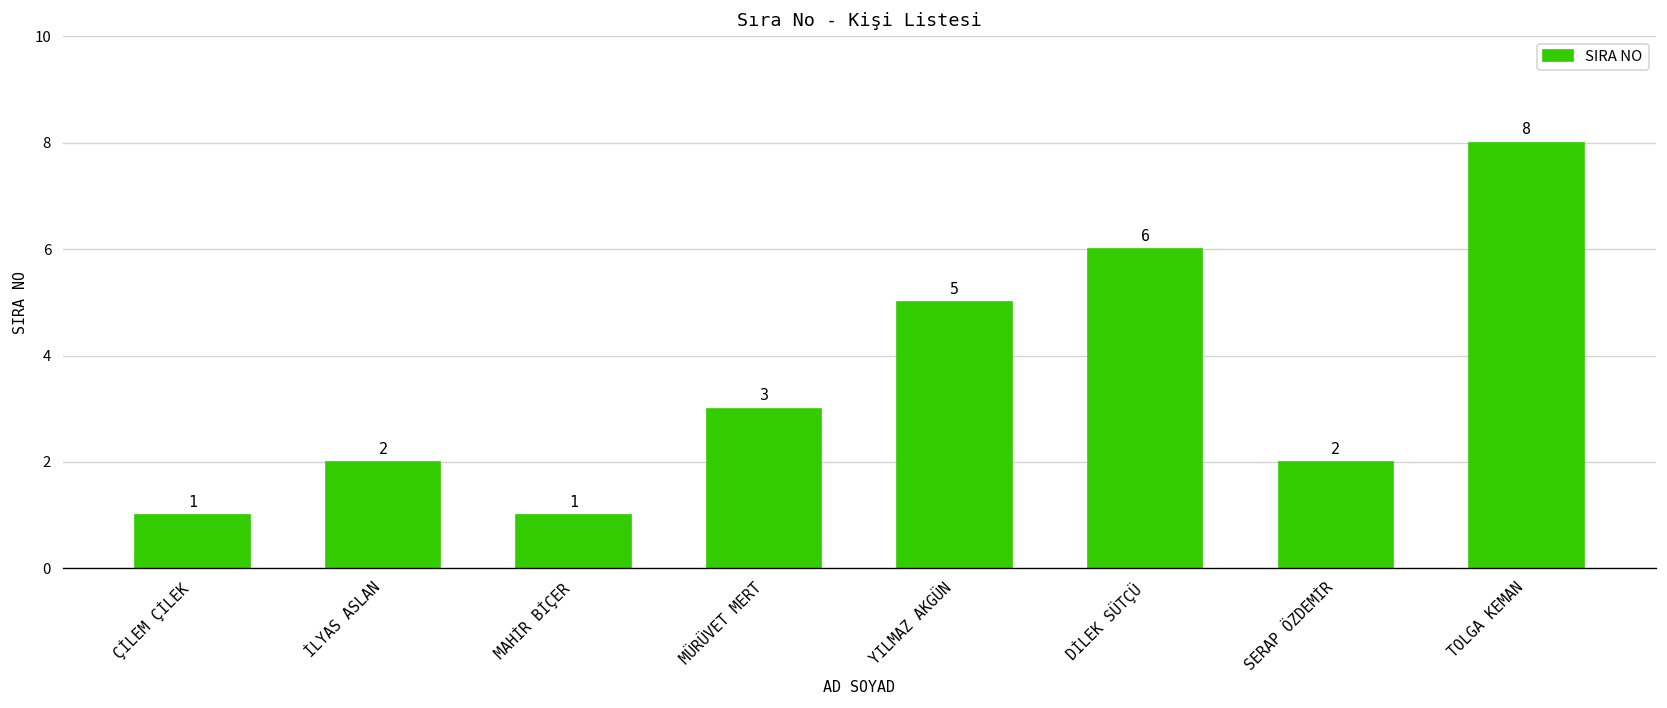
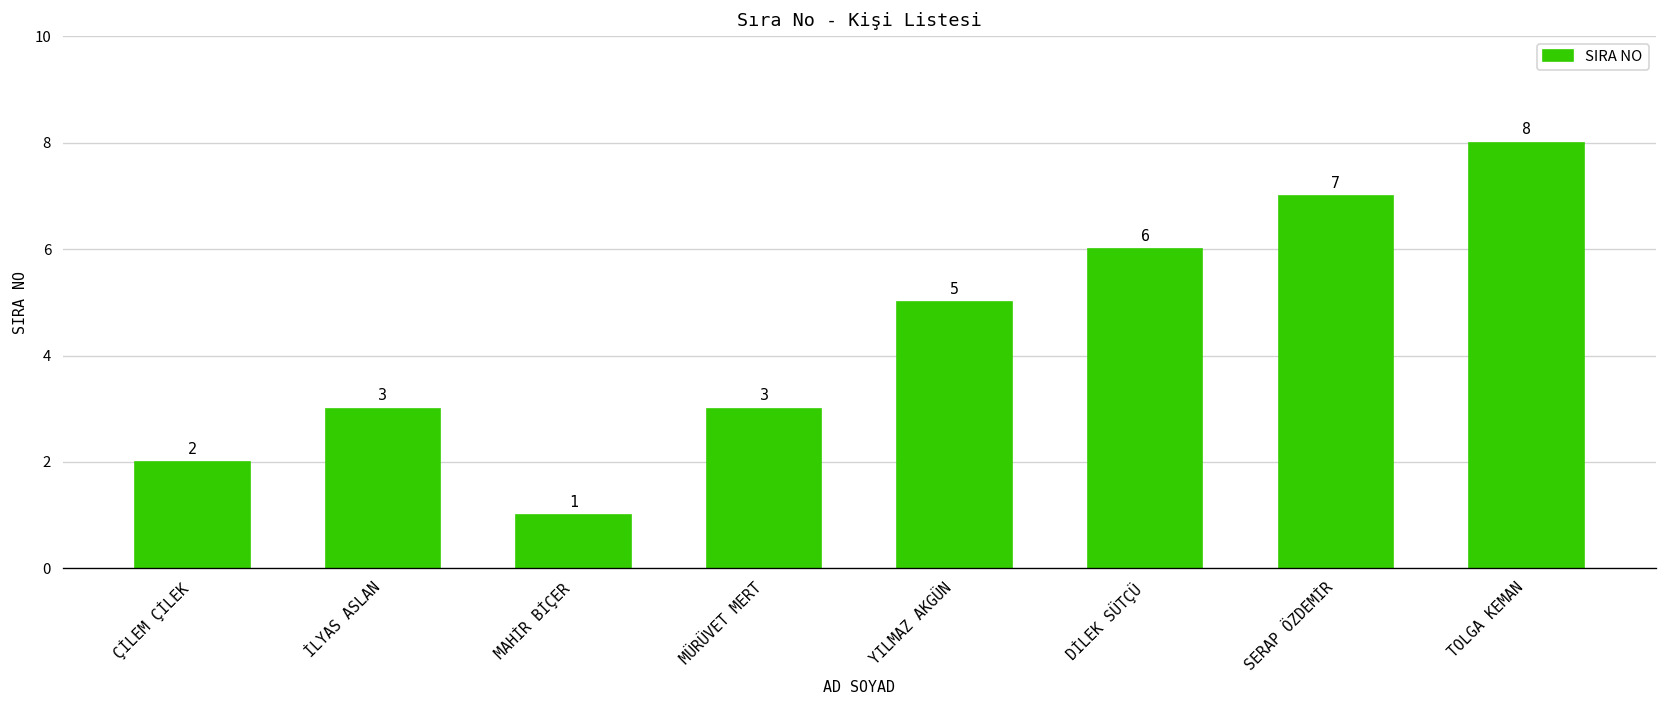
  {
-   "ÇİLEM ÇİLEK": 1,
-   "İLYAS ASLAN": 2,
+   "ÇİLEM ÇİLEK": 2,
+   "İLYAS ASLAN": 3,
    "MAHİR BİÇER": 1,
    "MÜRÜVET MERT": 3,
    "YILMAZ AKGÜN": 5,
    "DİLEK SÜTÇÜ": 6,
-   "SERAP ÖZDEMİR": 2,
+   "SERAP ÖZDEMİR": 7,
    "TOLGA KEMAN": 8
  }
